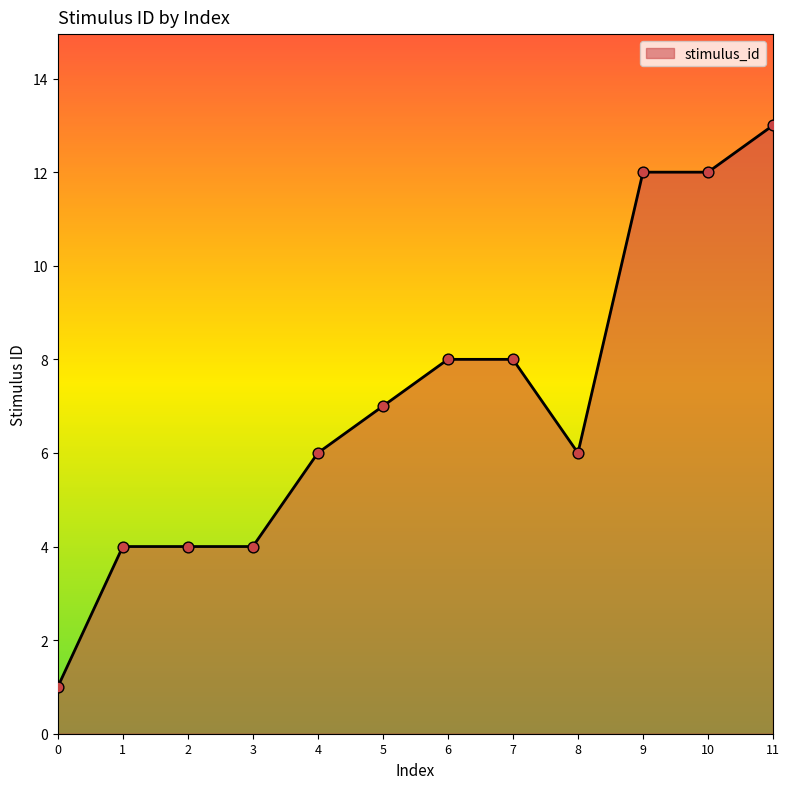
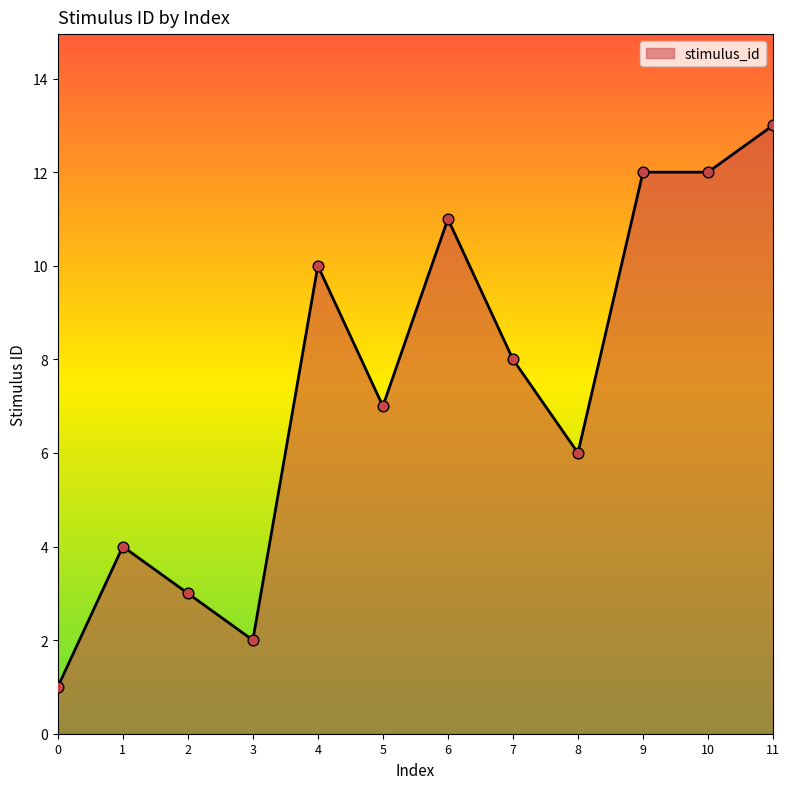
  {
    "0": 1,
    "1": 4,
-   "2": 4,
-   "3": 4,
-   "4": 6,
+   "2": 3,
+   "3": 2,
+   "4": 10,
    "5": 7,
-   "6": 8,
+   "6": 11,
    "7": 8,
    "8": 6,
    "9": 12,
    "10": 12,
    "11": 13
  }
